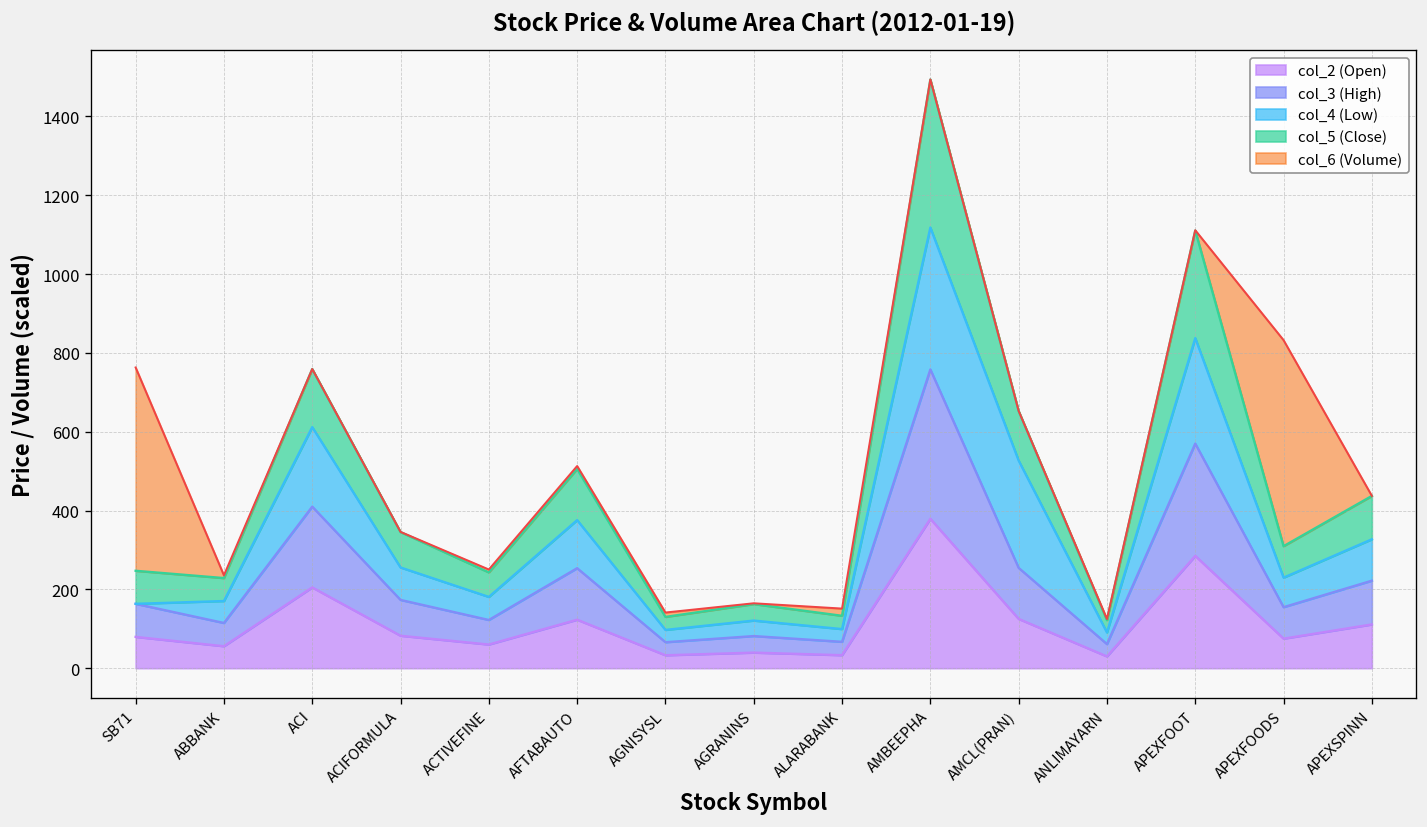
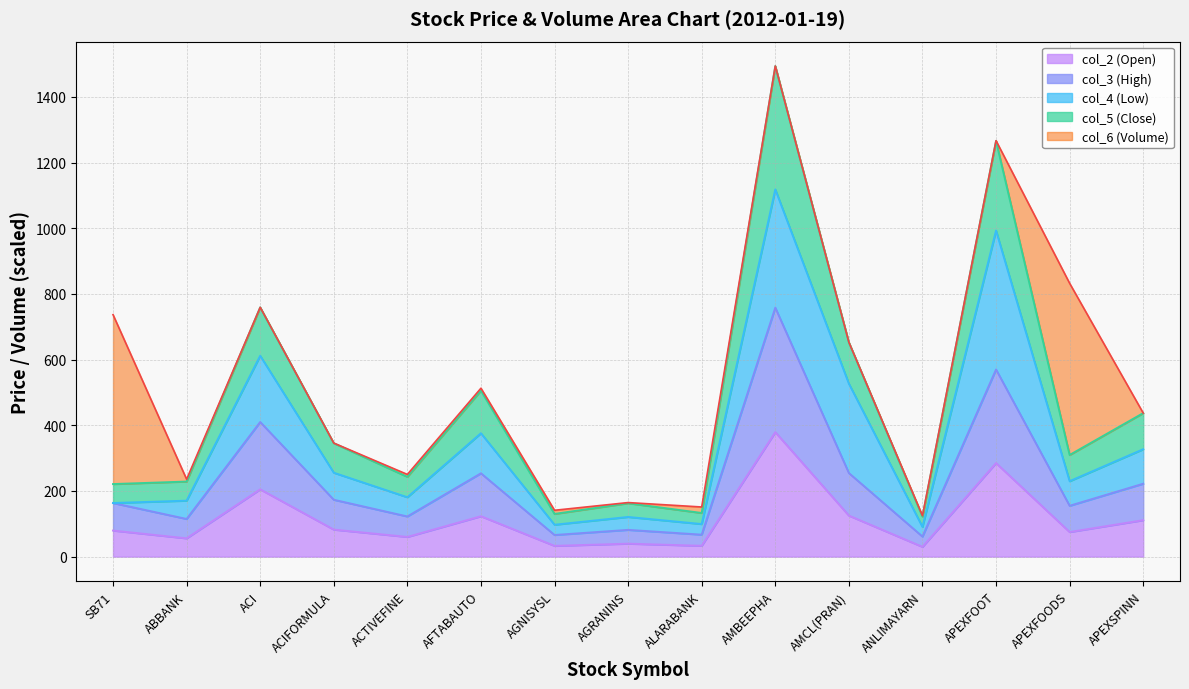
  {
    "col_2 (Open)": {
      "SB71": 80,
      "ABBANK": 60,
      "ACI": 200,
      "ACIFORMULA": 80,
      "ACTIVEFINE": 60,
      "AFTABAUTO": 120,
      "AGNISYSL": 30,
      "AGRANINS": 40,
      "ALARABANK": 30,
      "AMBEEPHA": 380,
      "AMCL(PRAN)": 130,
      "ANLIMAYARN": 30,
      "APEXFOOT": 280,
      "APEXFOODS": 70,
      "APEXSPINN": 110
    },
    "col_3 (High)": {
      "ABBANK": 60,
      "ACI": 200,
      "ACIFORMULA": 90,
      "ACTIVEFINE": 60,
      "AFTABAUTO": 130,
      "AGNISYSL": 30,
      "AGRANINS": 40,
      "ALARABANK": 30,
      "AMBEEPHA": 380,
      "AMCL(PRAN)": 130,
      "ANLIMAYARN": 30,
      "APEXFOOT": 280,
      "APEXFOODS": 80,
      "APEXSPINN": 110
    },
    "col_4 (Low)": {
      "ABBANK": 60,
      "ACI": 200,
      "ACIFORMULA": 80,
      "ACTIVEFINE": 60,
      "AFTABAUTO": 120,
      "AGNISYSL": 30,
      "AGRANINS": 40,
      "ALARABANK": 30,
      "AMBEEPHA": 360,
      "AMCL(PRAN)": 270,
      "ANLIMAYARN": 30,
-     "APEXFOOT": 270,
+     "APEXFOOT": 420,
      "APEXFOODS": 70,
      "APEXSPINN": 110
    },
    "col_5 (Close)": {
-     "SB71": 80,
+     "SB71": 60,
      "AGNISYSL": 30,
      "ALARABANK": 30,
      "APEXFOODS": 80
    },
    "col_6 (Volume)": {
      "SB71": 520,
      "AGNISYSL": 10,
      "ALARABANK": 20,
      "APEXFOODS": 520
    }
  }
